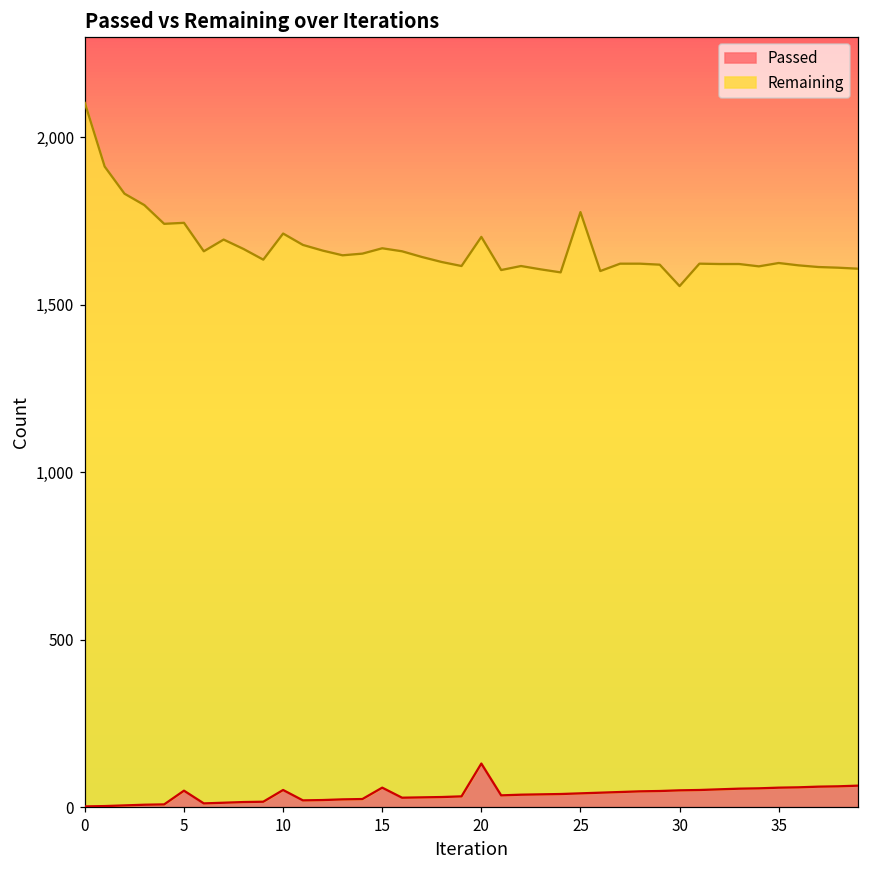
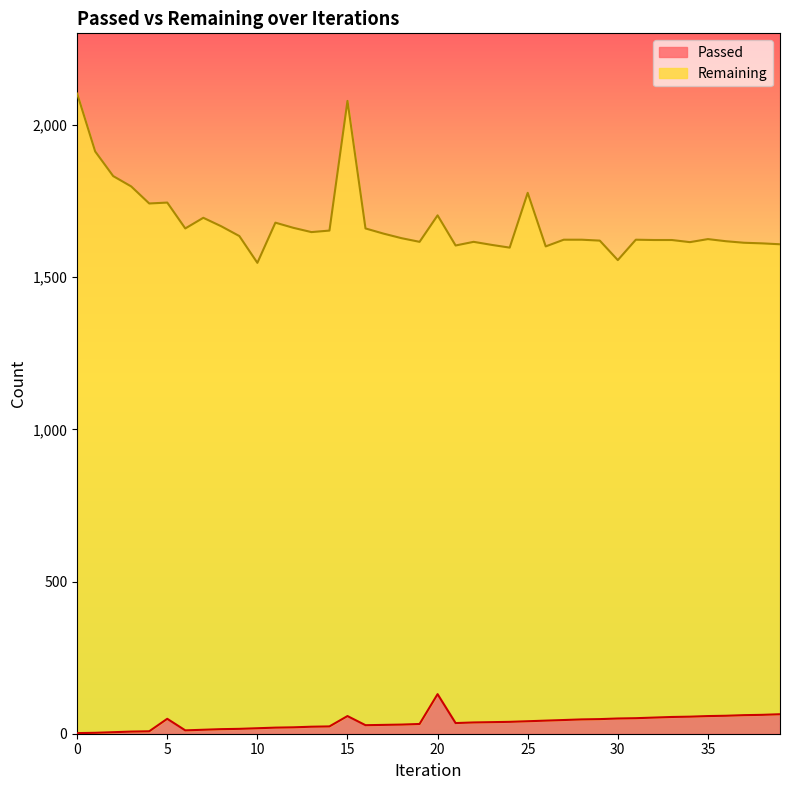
  {
    "Passed": {
      "0": "0",
      "5": "50",
-     "10": "50",
+     "10": "20",
      "15": "60",
      "20": "130",
      "25": "40",
      "30": "50",
      "35": "60"
    },
    "Remaining": {
      "0": "2,100",
      "5": "1,700",
-     "10": "1,660",
-     "15": "1,610",
+     "10": "1,530",
+     "15": "2,020",
      "20": "1,570",
      "25": "1,740",
      "30": "1,510",
      "35": "1,570"
    }
  }
